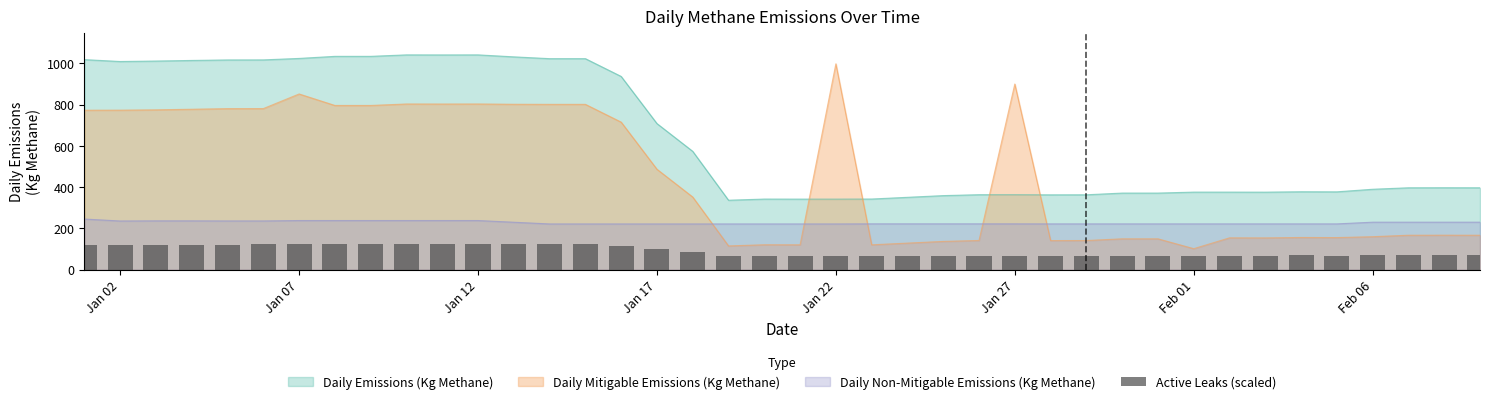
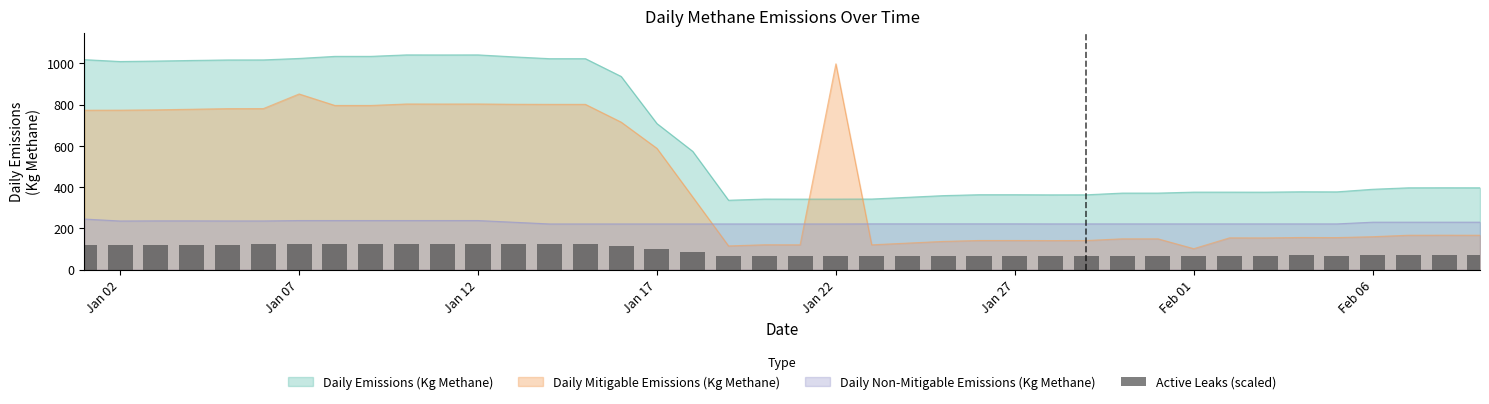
  {
    "Active Leaks (scaled)": {
      "Jan 02": 120,
      "Jan 07": 120,
      "Jan 12": 130,
      "Jan 17": 100,
      "Jan 22": 70,
      "Jan 27": 70,
      "Feb 01": 70,
      "Feb 06": 70
    },
    "Daily Mitigable Emissions (Kg Methane)": {
      "Jan 02": 770,
      "Jan 07": 850,
      "Jan 12": 800,
-     "Jan 17": 490,
+     "Jan 17": 590,
      "Jan 22": 1000,
-     "Jan 27": 900,
+     "Jan 27": 140,
      "Feb 01": 100,
      "Feb 06": 160
    }
  }
